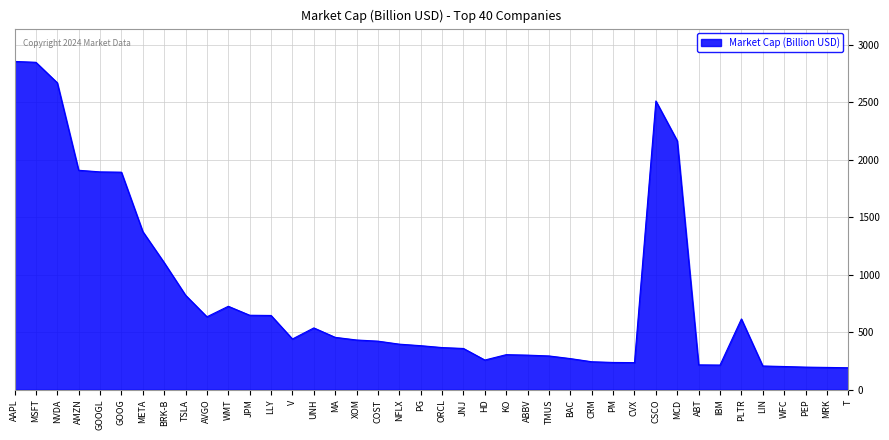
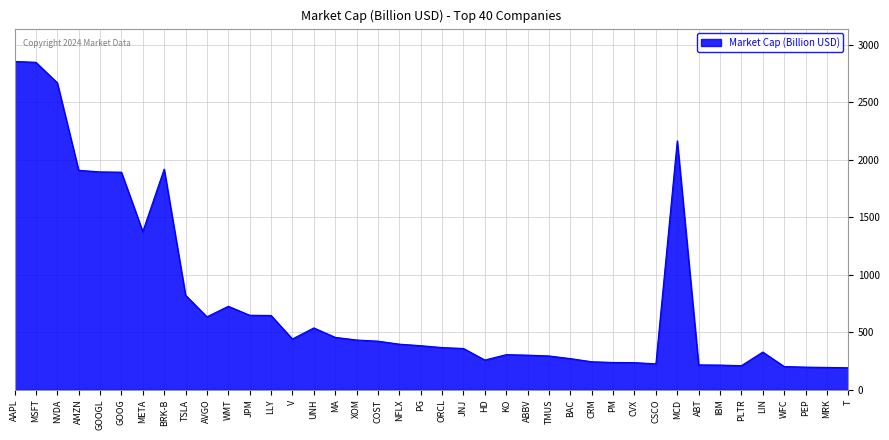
  {
    "AAPL": 2860,
    "NVDA": 2670,
    "AMZN": 1910,
    "GOOGL": 1900,
    "GOOG": 1890,
    "META": 1380,
-   "BRK-B": 1110,
+   "BRK-B": 1920,
    "TSLA": 820,
    "AVGO": 630,
    "WMT": 730,
    "JPM": 650,
    "LLY": 650,
    "V": 440,
    "UNH": 540,
    "MA": 460,
    "XOM": 430,
    "COST": 420,
    "NFLX": 400,
    "PG": 380,
    "ORCL": 370,
    "JNJ": 360,
    "HD": 260,
    "KO": 300,
    "ABBV": 300,
    "TMUS": 290,
    "BAC": 270,
    "CRM": 240,
    "PM": 240,
    "CVX": 240,
-   "CSCO": 2510,
+   "CSCO": 220,
    "MCD": 2170,
    "ABT": 220,
    "IBM": 210,
-   "PLTR": 620,
-   "LIN": 210,
+   "PLTR": 210,
+   "LIN": 330,
    "WFC": 200,
    "PEP": 200,
    "MRK": 190,
    "T": 190
  }
